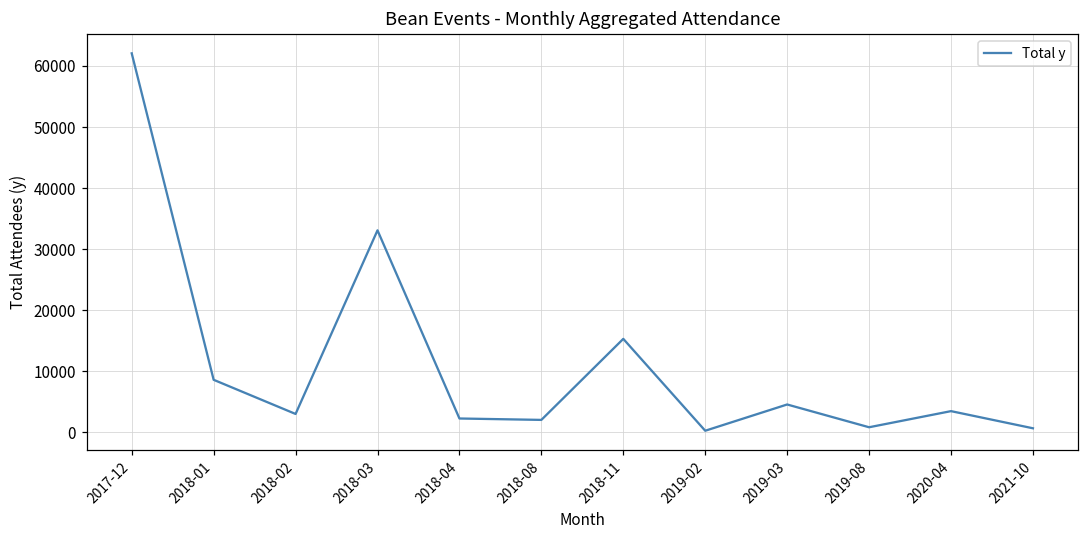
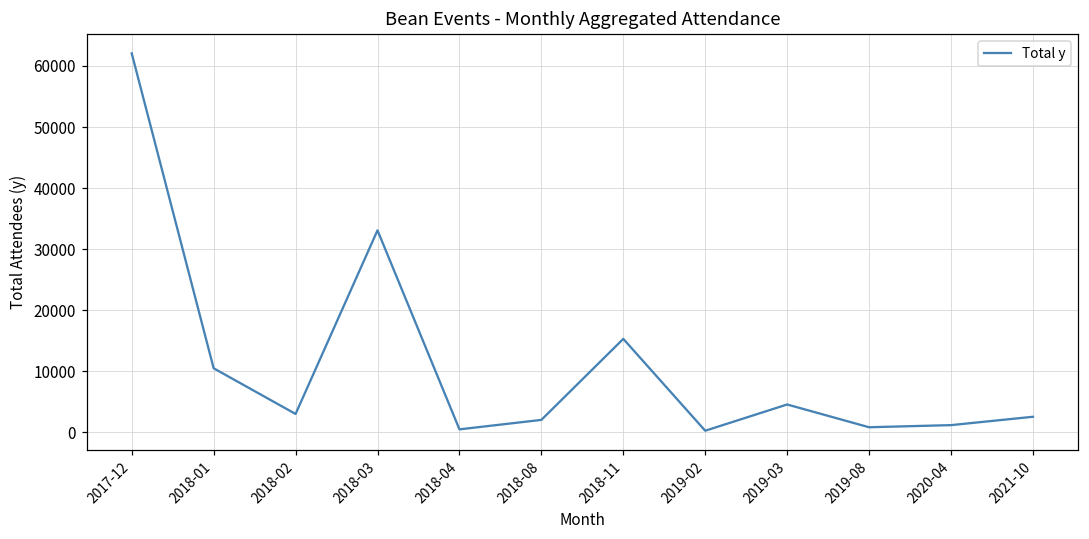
  {
    "2017-12": 62000,
-   "2018-01": 9000,
+   "2018-01": 11000,
    "2018-02": 3000,
    "2018-03": 33000,
-   "2018-04": 2000,
+   "2018-04": 1000,
    "2018-08": 2000,
    "2018-11": 15000,
    "2019-02": 0,
    "2019-03": 5000,
    "2019-08": 1000,
-   "2020-04": 3000,
-   "2021-10": 1000
+   "2020-04": 1000,
+   "2021-10": 3000
  }
